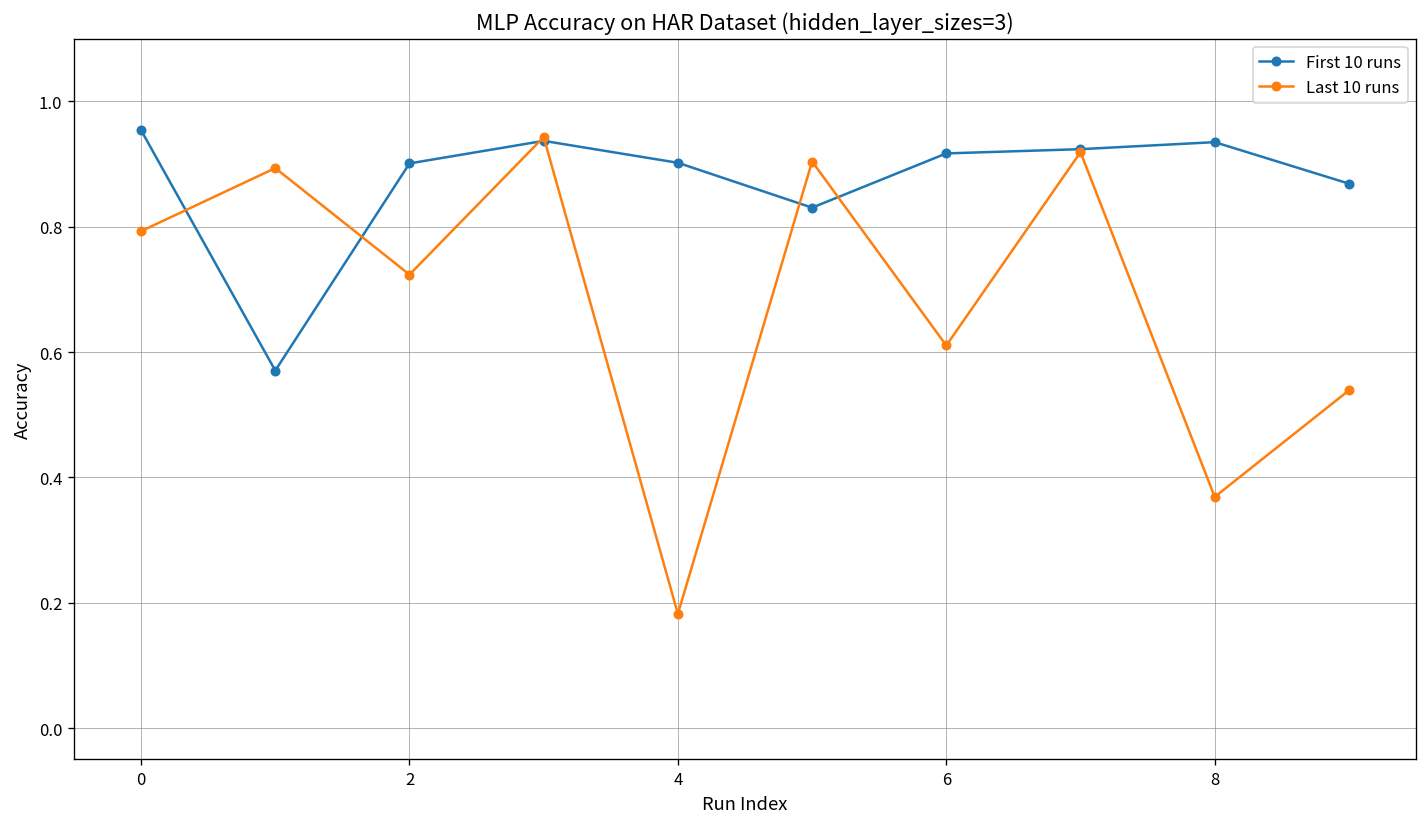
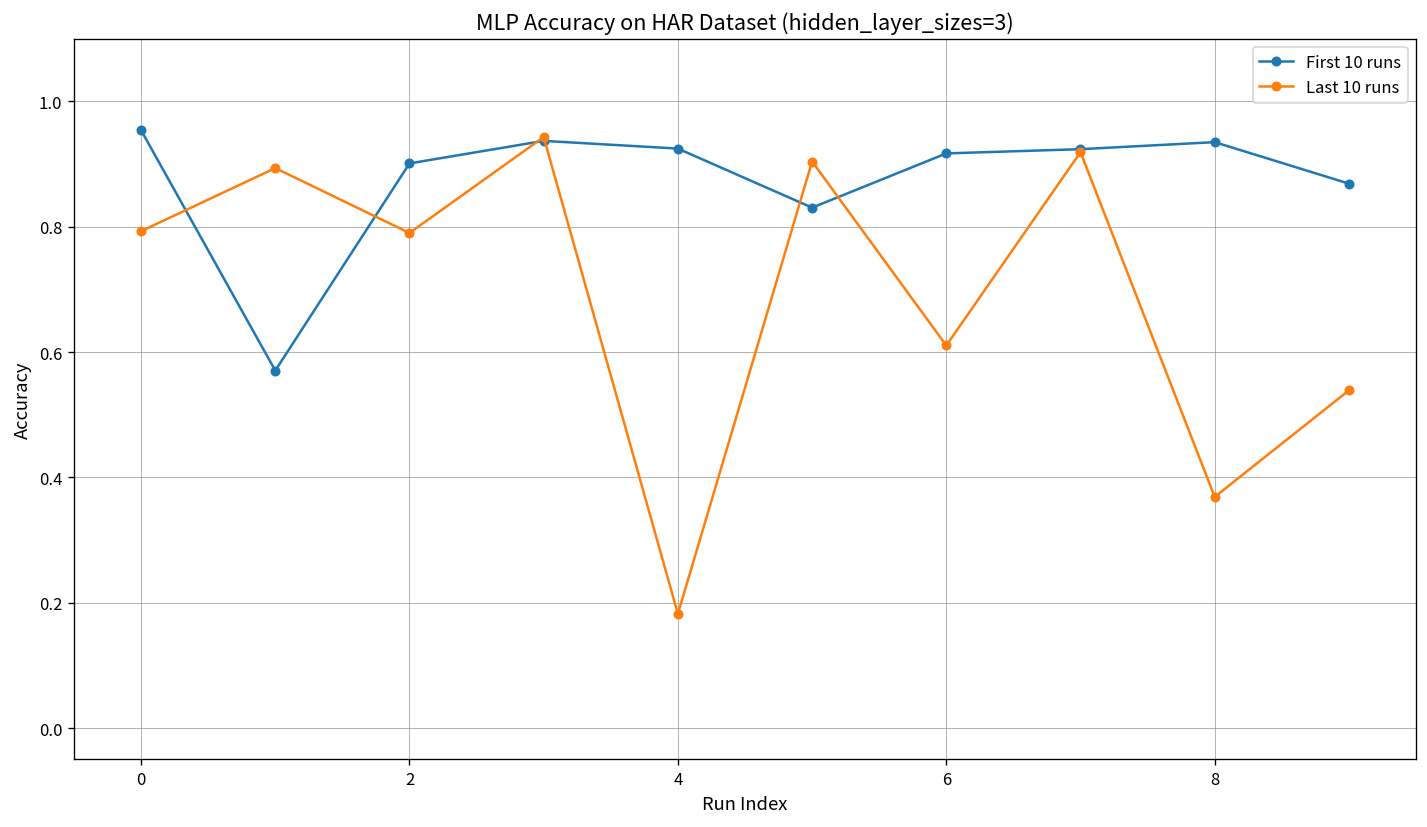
  {
    "First 10 runs": {
      "0": 0.95,
      "2": 0.90,
-     "4": 0.90,
+     "4": 0.92,
      "6": 0.92,
      "8": 0.93
    },
    "Last 10 runs": {
      "0": 0.79,
-     "2": 0.72,
+     "2": 0.79,
      "4": 0.18,
      "6": 0.61,
      "8": 0.37
    }
  }
